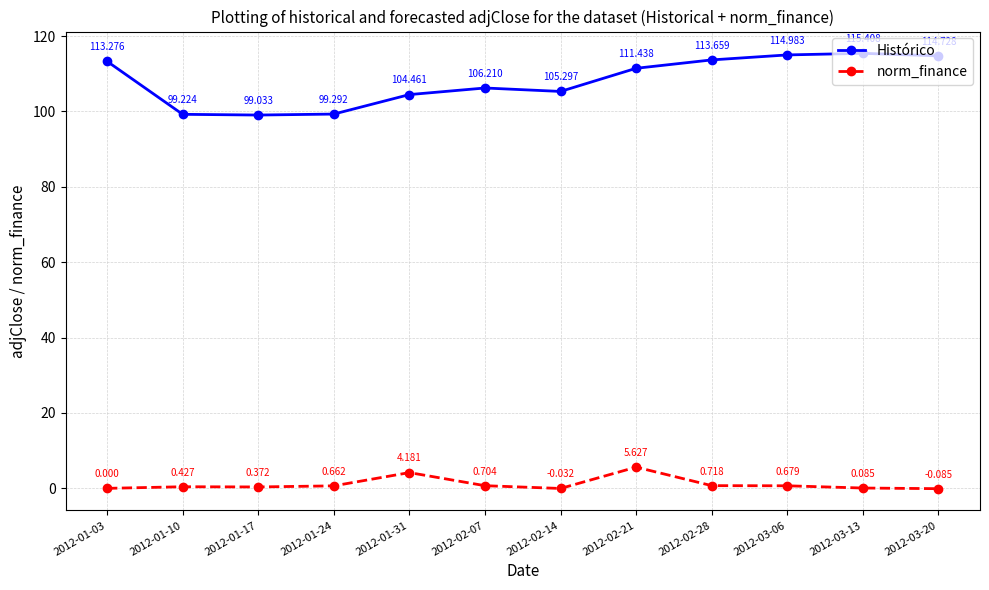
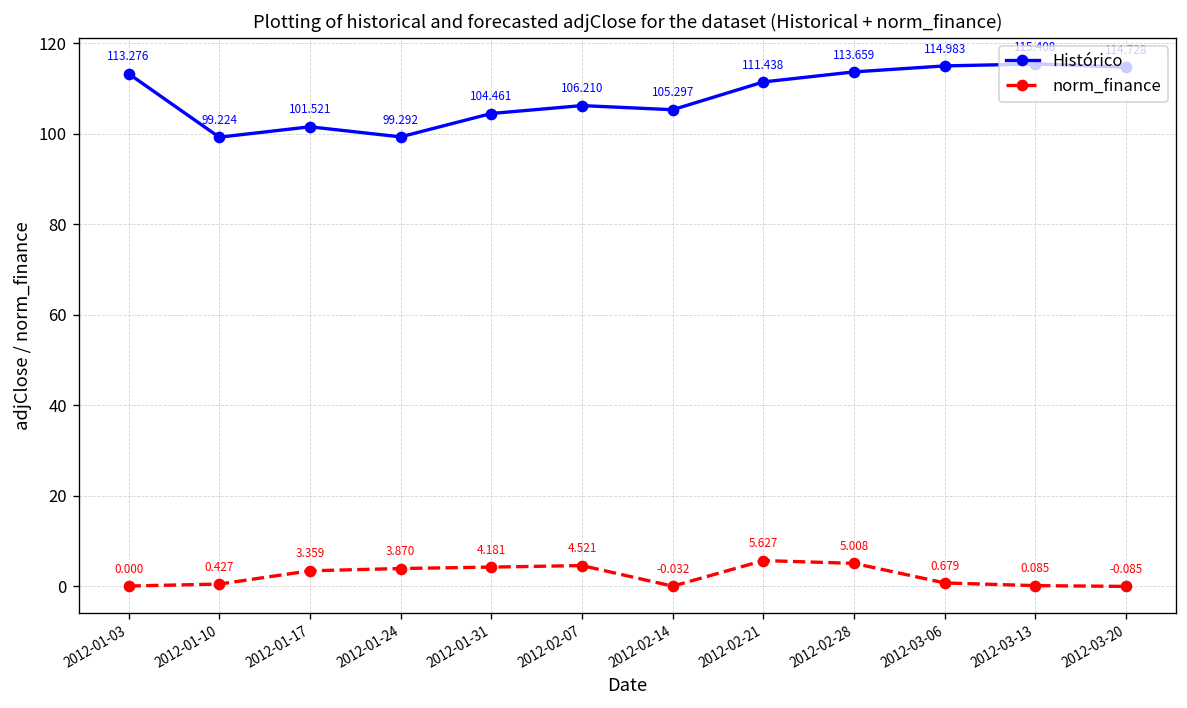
  {
    "Histórico": {
      "2012-01-03": 113.276,
      "2012-01-10": 99.224,
-     "2012-01-17": 99.033,
+     "2012-01-17": 101.521,
      "2012-01-24": 99.292,
      "2012-01-31": 104.461,
      "2012-02-07": 106.210,
      "2012-02-14": 105.297,
      "2012-02-21": 111.438,
      "2012-02-28": 113.659,
      "2012-03-06": 114.983
    },
    "norm_finance": {
      "2012-01-03": 0.000,
      "2012-01-10": 0.427,
-     "2012-01-17": 0.372,
-     "2012-01-24": 0.662,
+     "2012-01-17": 3.359,
+     "2012-01-24": 3.870,
      "2012-01-31": 4.181,
-     "2012-02-07": 0.704,
+     "2012-02-07": 4.521,
      "2012-02-14": -0.032,
      "2012-02-21": 5.627,
-     "2012-02-28": 0.718,
+     "2012-02-28": 5.008,
      "2012-03-06": 0.679,
      "2012-03-13": 0.085,
      "2012-03-20": -0.085
    }
  }
